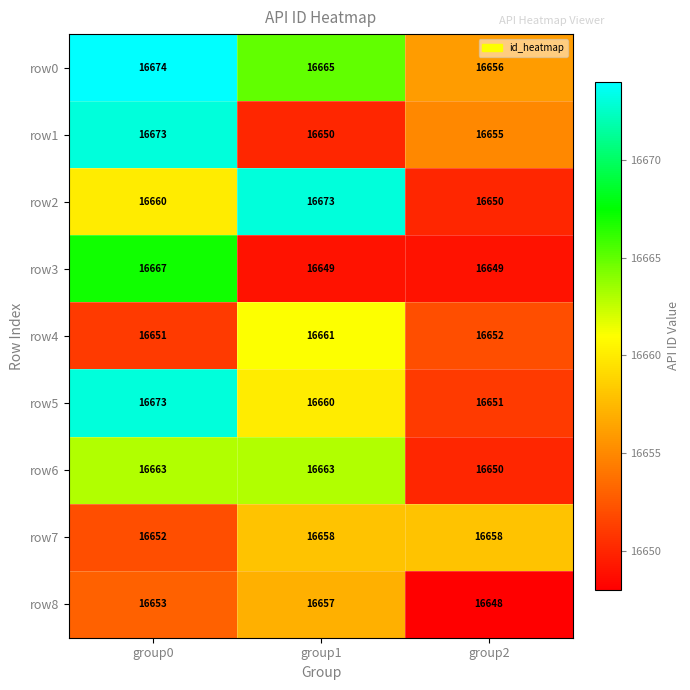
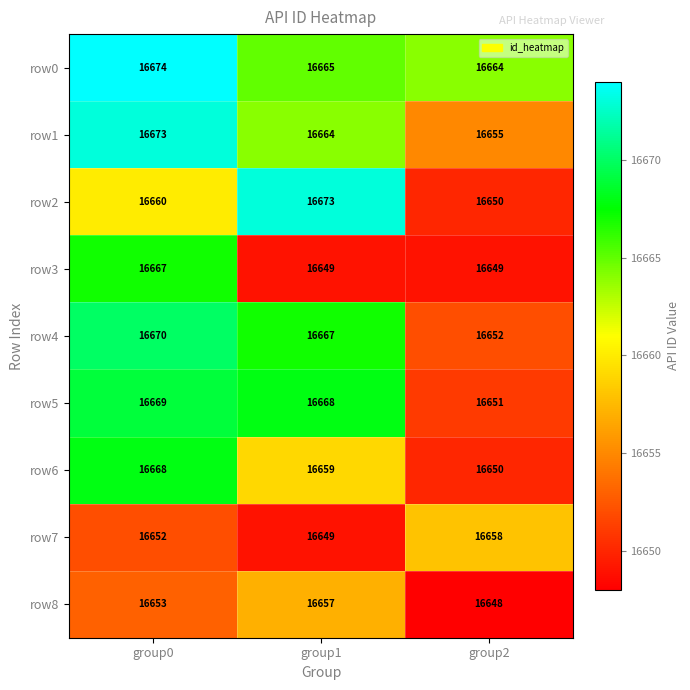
  {
    "row0": {
      "group0": 16674,
      "group1": 16665,
-     "group2": 16656
+     "group2": 16664
    },
    "row1": {
      "group0": 16673,
-     "group1": 16650,
+     "group1": 16664,
      "group2": 16655
    },
    "row2": {
      "group0": 16660,
      "group1": 16673,
      "group2": 16650
    },
    "row3": {
      "group0": 16667,
      "group1": 16649,
      "group2": 16649
    },
    "row4": {
-     "group0": 16651,
-     "group1": 16661,
+     "group0": 16670,
+     "group1": 16667,
      "group2": 16652
    },
    "row5": {
-     "group0": 16673,
-     "group1": 16660,
+     "group0": 16669,
+     "group1": 16668,
      "group2": 16651
    },
    "row6": {
-     "group0": 16663,
-     "group1": 16663,
+     "group0": 16668,
+     "group1": 16659,
      "group2": 16650
    },
    "row7": {
      "group0": 16652,
-     "group1": 16658,
+     "group1": 16649,
      "group2": 16658
    },
    "row8": {
      "group0": 16653,
      "group1": 16657,
      "group2": 16648
    }
  }
